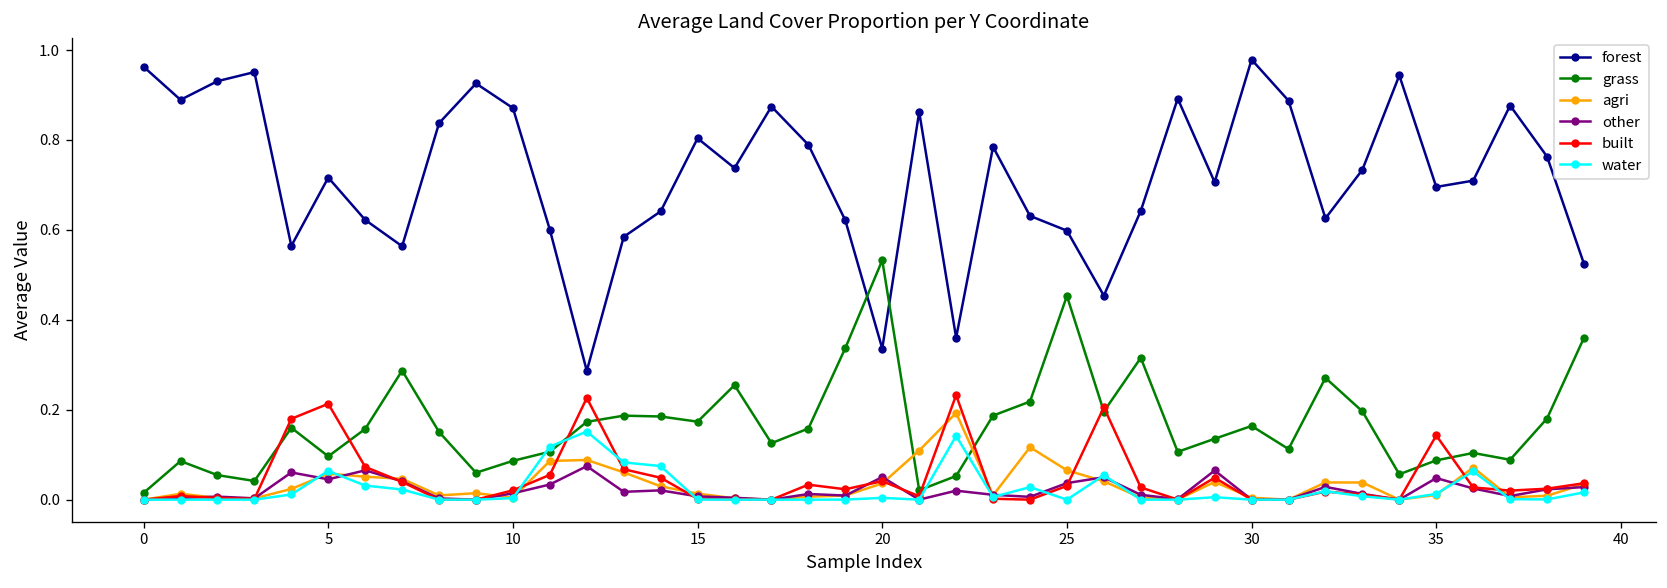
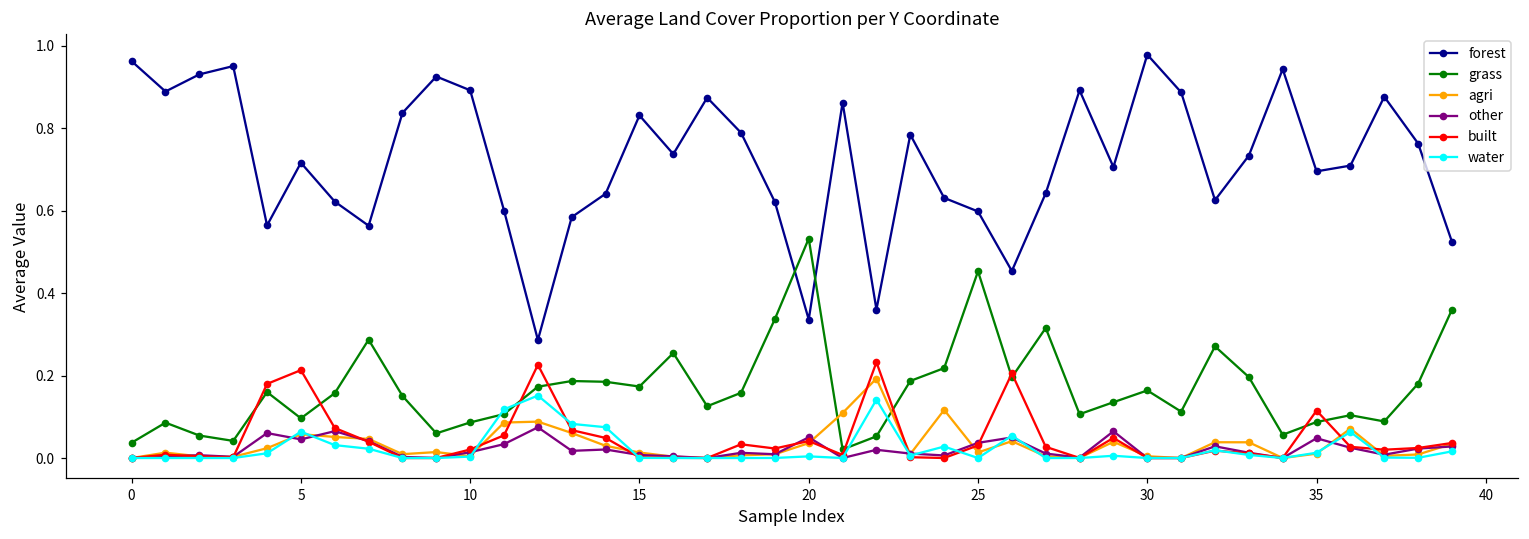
  {
    "forest": {
      "0": 0.96,
      "5": 0.72,
-     "10": 0.87,
-     "15": 0.80,
+     "10": 0.89,
+     "15": 0.83,
      "20": 0.34,
      "25": 0.60,
      "30": 0.98,
      "35": 0.70
    },
    "grass": {
-     "0": 0.02,
+     "0": 0.04,
      "5": 0.10,
      "10": 0.09,
      "15": 0.17,
      "20": 0.53,
      "25": 0.45,
      "30": 0.16,
      "35": 0.09
    },
    "agri": {
-     "25": 0.07
+     "25": 0.01
    },
    "other": {
      "5": 0.05,
      "20": 0.05,
      "35": 0.05
    },
    "built": {
      "5": 0.21,
-     "35": 0.14
+     "35": 0.12
    },
    "water": {
      "20": 0.00,
      "25": 0.00
    }
  }
